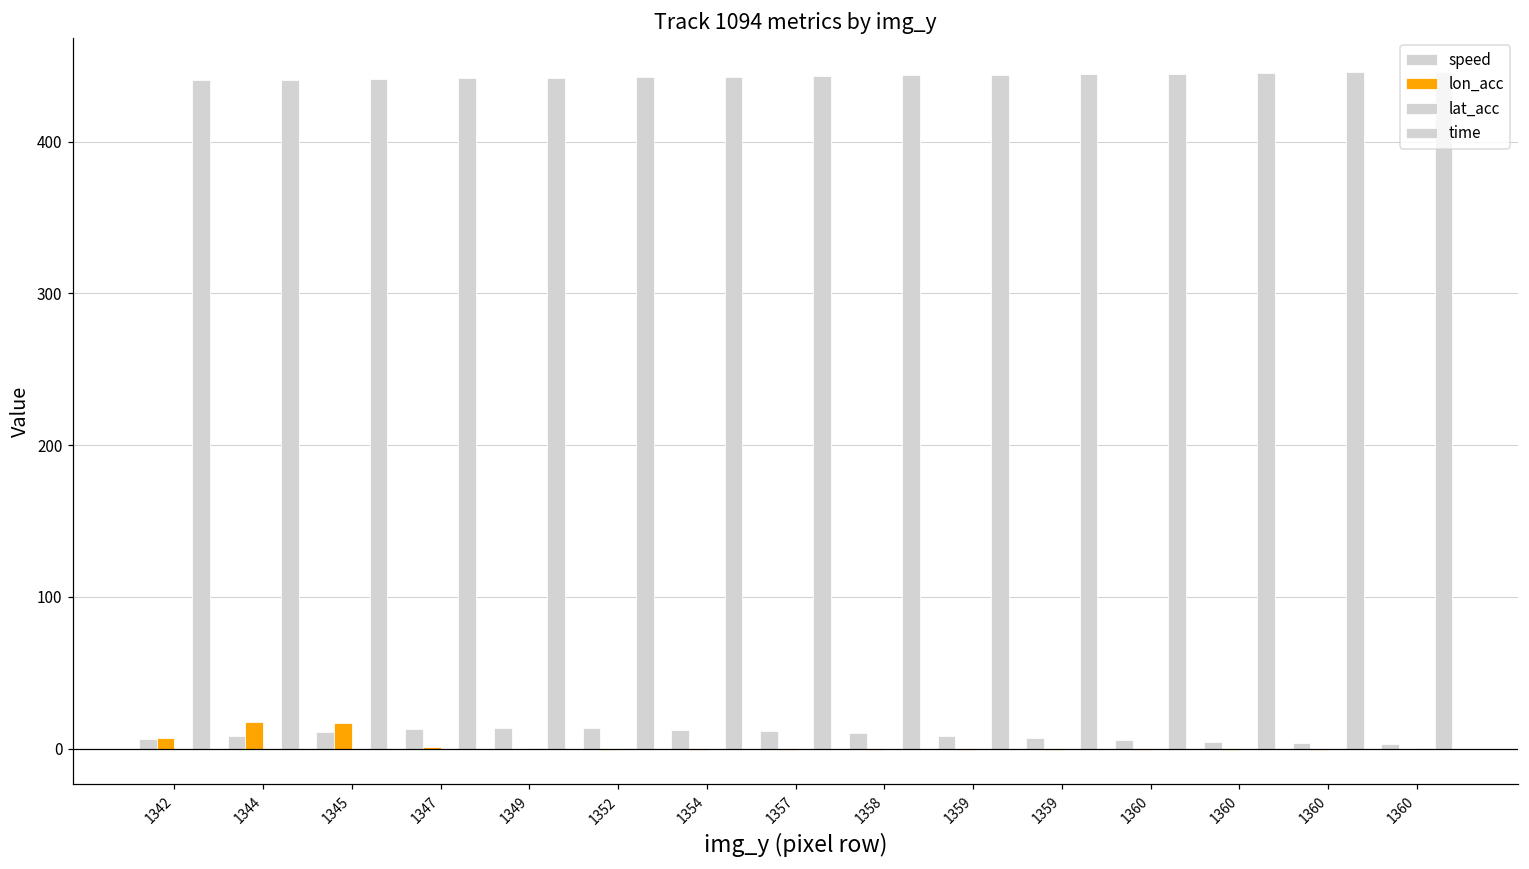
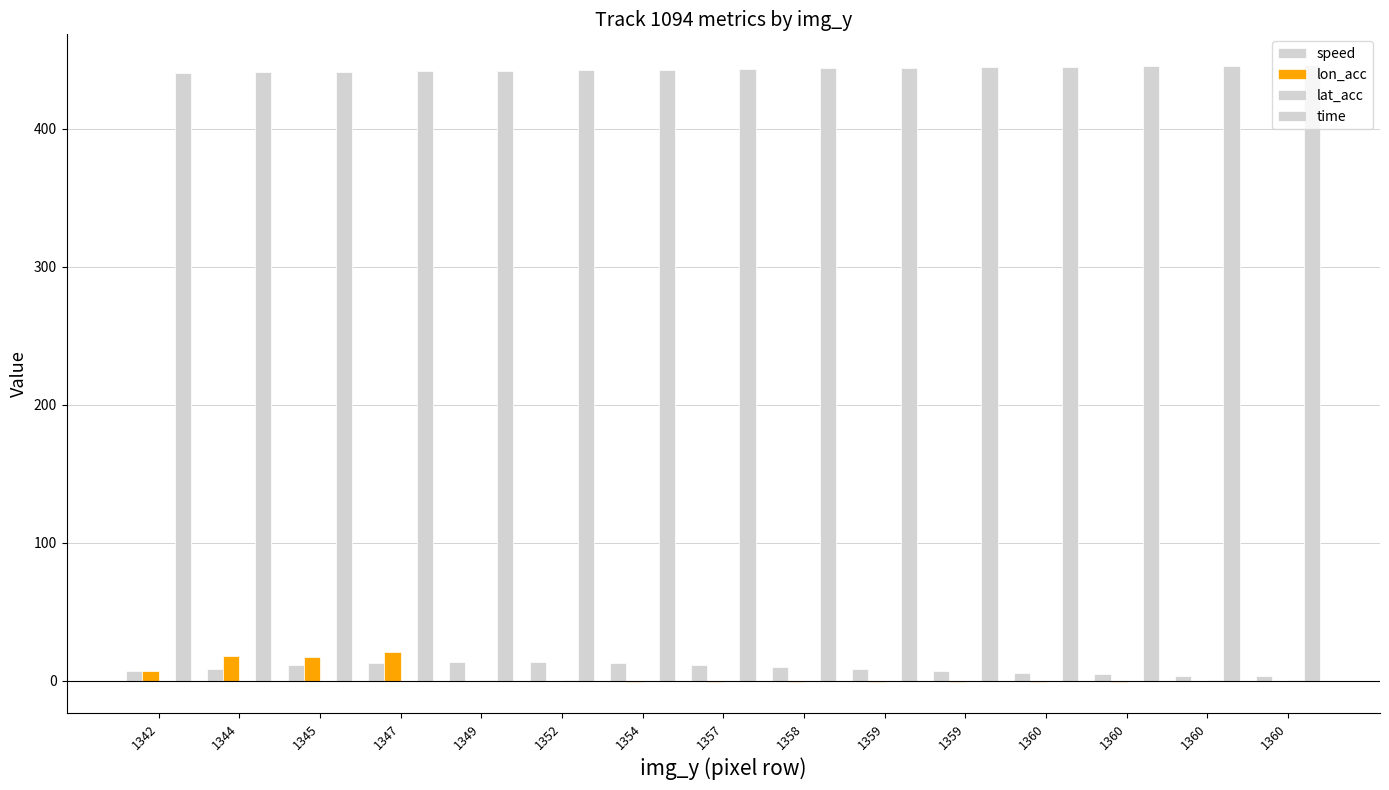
  {
    "lon_acc": {
      "1342": 7,
      "1344": 18,
      "1345": 17,
-     "1347": 1
+     "1347": 21
    }
  }
